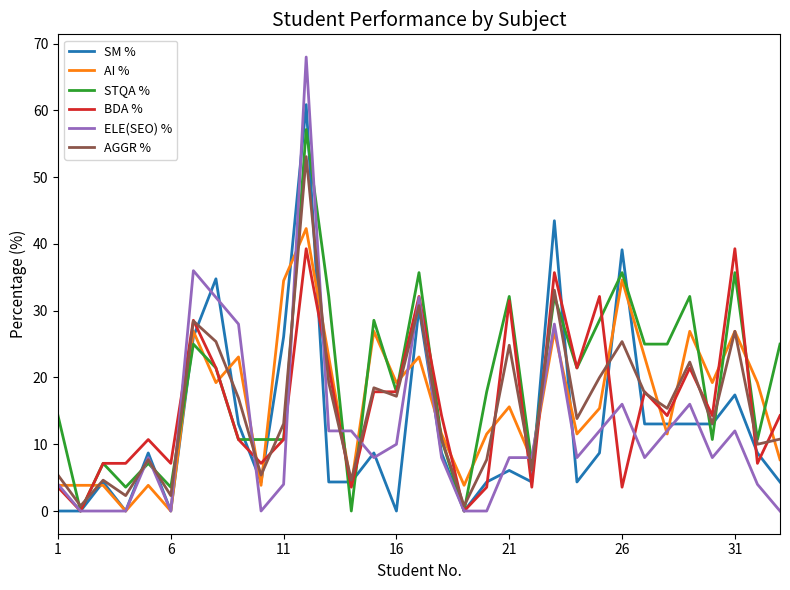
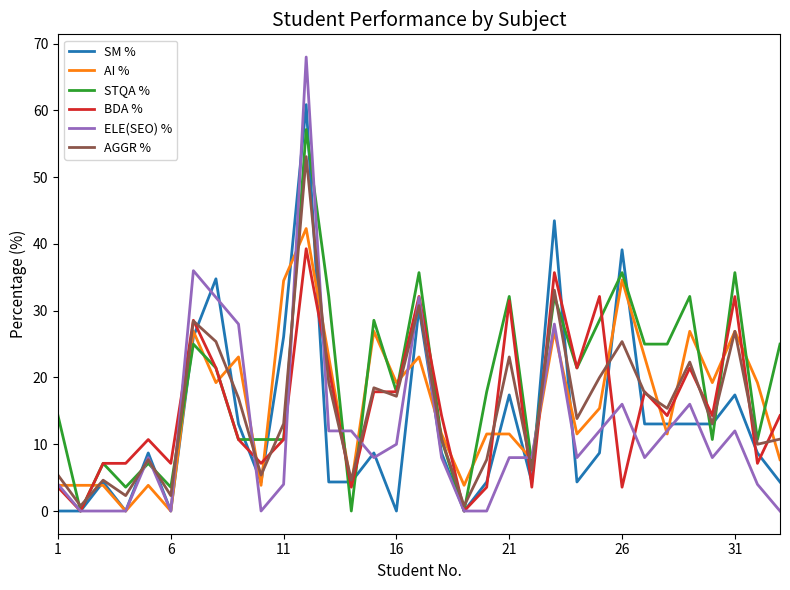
  {
    "SM %": {
      "1": 0,
      "11": 26,
      "16": 0,
-     "21": 6,
+     "21": 17,
      "26": 39,
      "31": 17
    },
    "AI %": {
      "11": 35,
      "16": 19,
-     "21": 16,
+     "21": 12,
      "26": 35
    },
    "STQA %": {
      "1": 14,
      "6": 4,
      "21": 32,
      "26": 36,
      "31": 36
    },
    "BDA %": {
      "6": 7,
      "21": 31,
      "26": 4,
-     "31": 39
+     "31": 32
    },
    "ELE(SEO) %": {
      "11": 4,
      "16": 10,
      "21": 8,
      "26": 16,
      "31": 12
    },
    "AGGR %": {
      "1": 5,
      "6": 2,
      "11": 13,
      "16": 17,
-     "21": 25,
+     "21": 23,
      "26": 25
    }
  }
